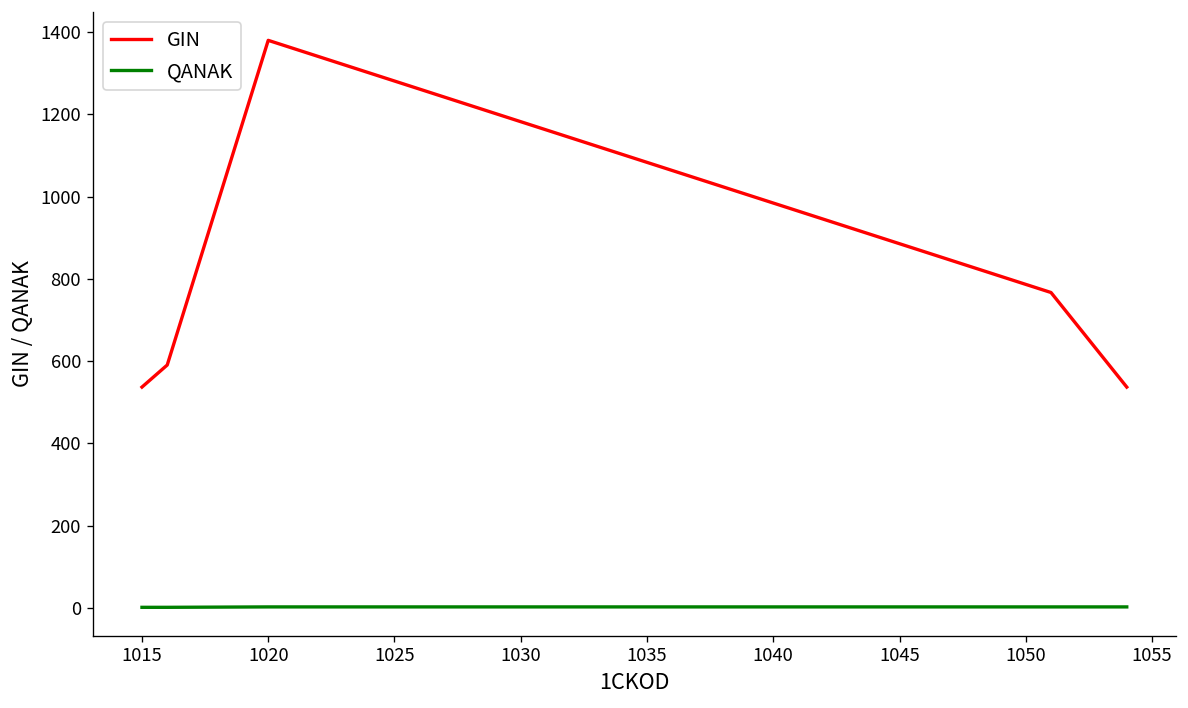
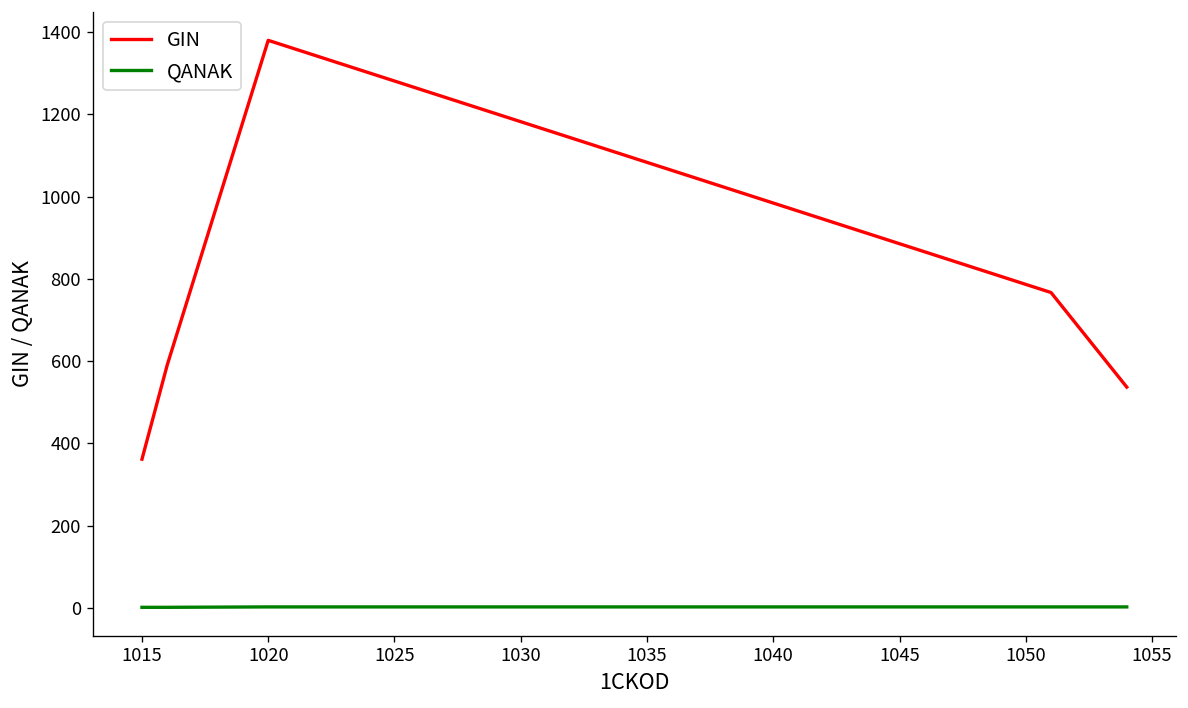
  {
    "GIN": {
-     "1015": 540,
+     "1015": 360,
      "1020": 1380
    },
    "QANAK": {
      "1015": 0,
      "1020": 0
    }
  }
